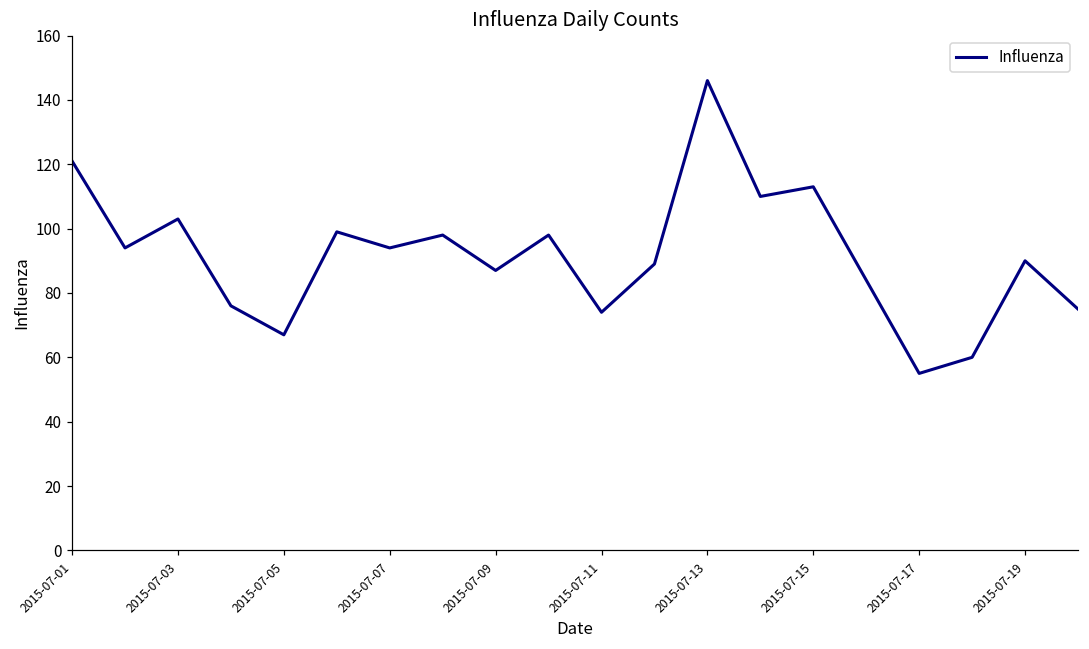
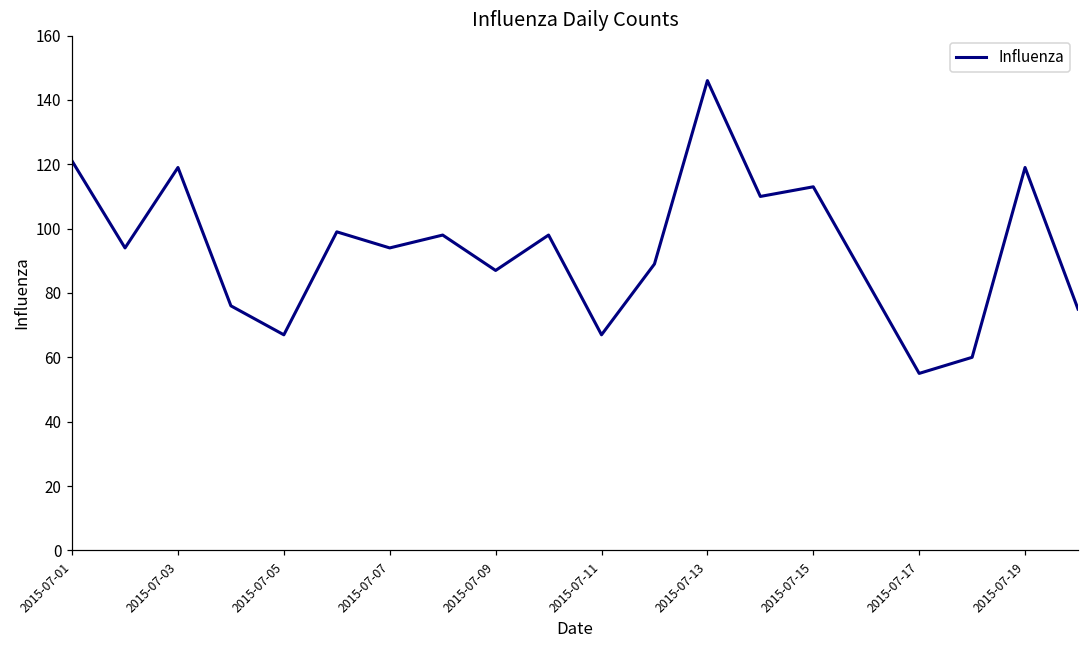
  {
    "2015-07-01": 121,
-   "2015-07-03": 103,
+   "2015-07-03": 119,
    "2015-07-05": 67,
    "2015-07-07": 94,
    "2015-07-09": 87,
-   "2015-07-11": 74,
+   "2015-07-11": 67,
    "2015-07-13": 146,
    "2015-07-15": 113,
    "2015-07-17": 55,
-   "2015-07-19": 90
+   "2015-07-19": 119
  }
